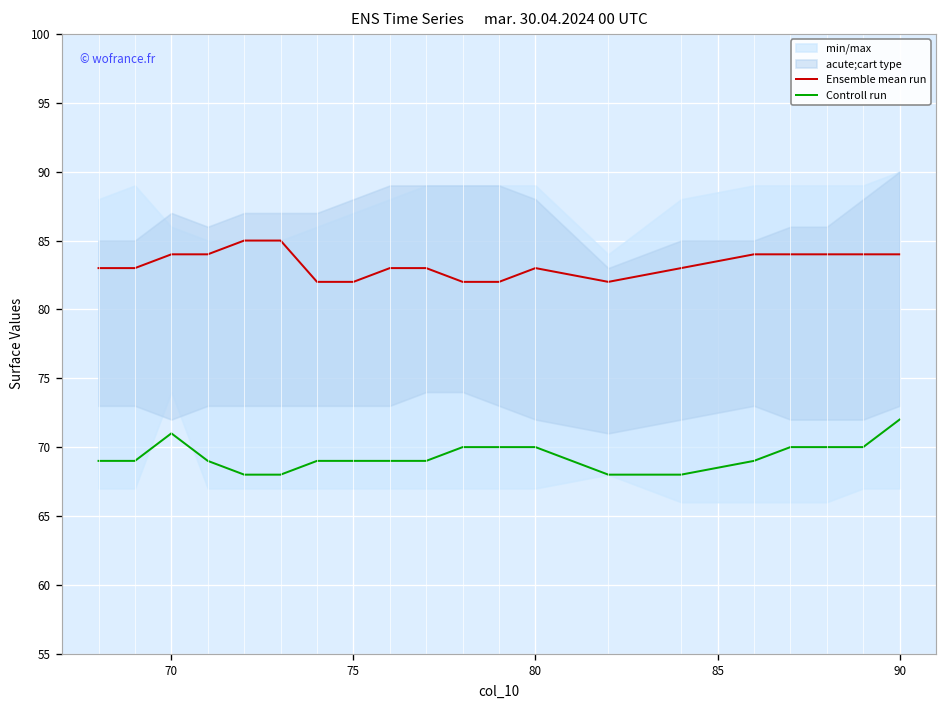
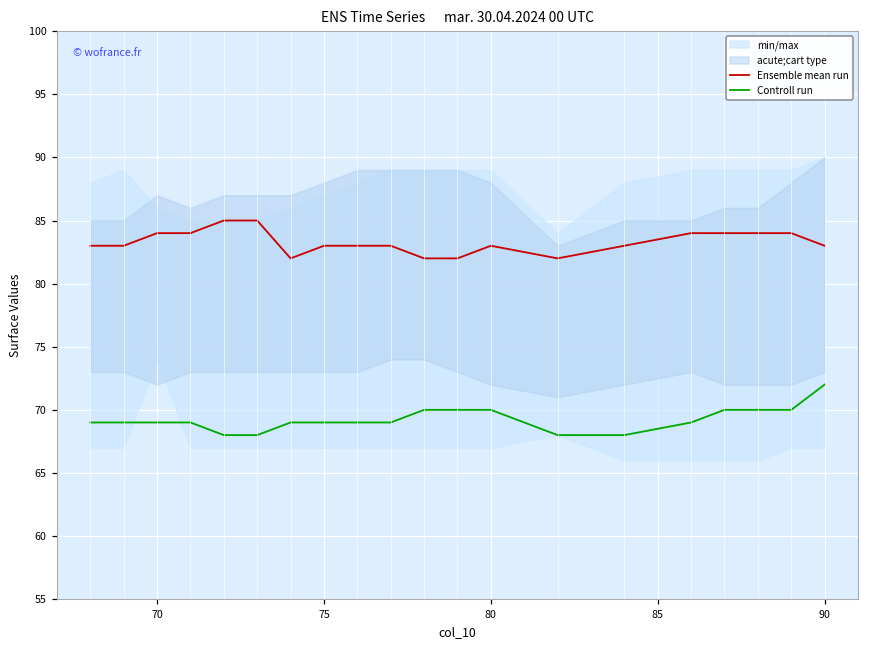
  {
    "Ensemble mean run": {
      "70": 84,
-     "75": 82,
+     "75": 83,
      "80": 83,
-     "90": 84
+     "90": 83
    },
    "Controll run": {
-     "70": 71,
+     "70": 69,
      "75": 69,
      "80": 70,
      "90": 72
    }
  }
